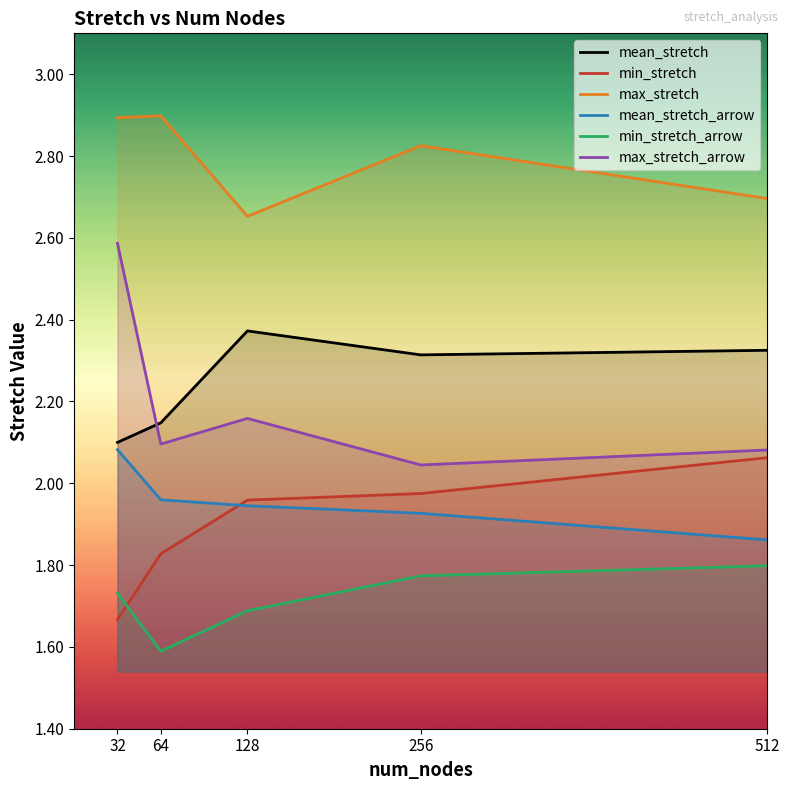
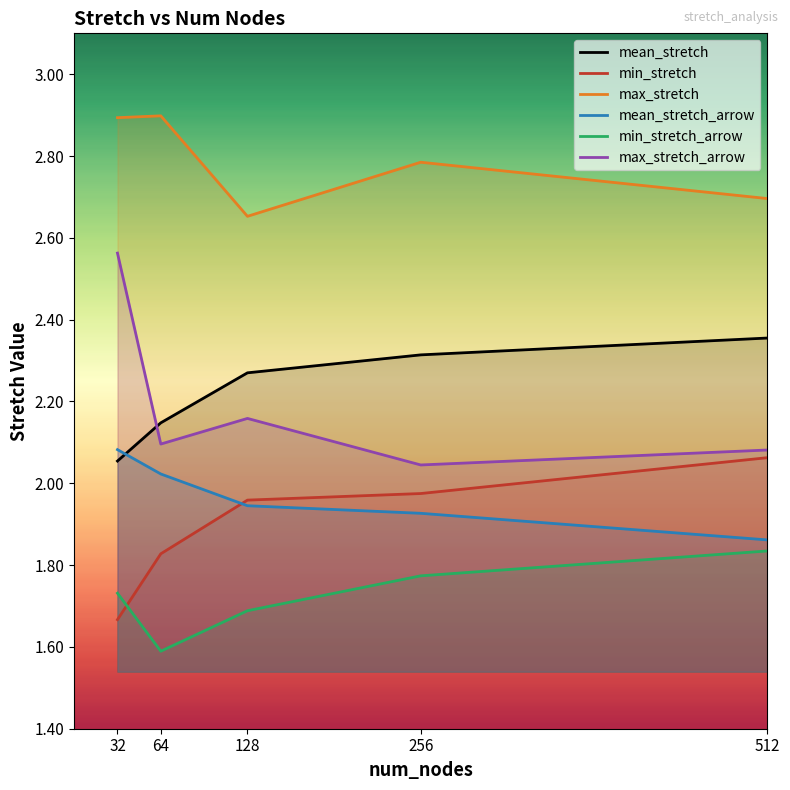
  {
    "mean_stretch": {
-     "32": 2.10,
+     "32": 2.05,
      "64": 2.15,
-     "128": 2.37,
+     "128": 2.27,
      "256": 2.31,
-     "512": 2.33
+     "512": 2.36
    },
    "min_stretch": {
      "32": 1.67,
      "64": 1.83,
      "128": 1.96,
      "256": 1.97,
      "512": 2.06
    },
    "max_stretch": {
      "32": 2.89,
      "64": 2.90,
      "128": 2.65,
-     "256": 2.83,
+     "256": 2.78,
      "512": 2.70
    },
    "mean_stretch_arrow": {
      "32": 2.08,
-     "64": 1.96,
+     "64": 2.02,
      "128": 1.95,
      "256": 1.93,
      "512": 1.86
    },
    "min_stretch_arrow": {
      "32": 1.73,
      "64": 1.59,
      "128": 1.69,
      "256": 1.77,
-     "512": 1.80
+     "512": 1.83
    },
    "max_stretch_arrow": {
-     "32": 2.59,
+     "32": 2.56,
      "64": 2.10,
      "128": 2.16,
      "256": 2.04,
      "512": 2.08
    }
  }
